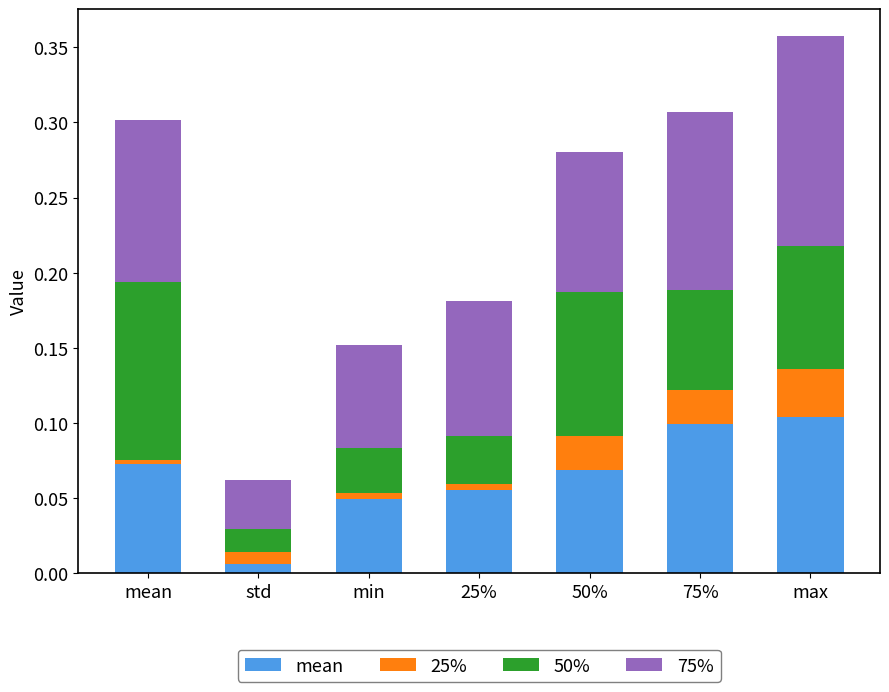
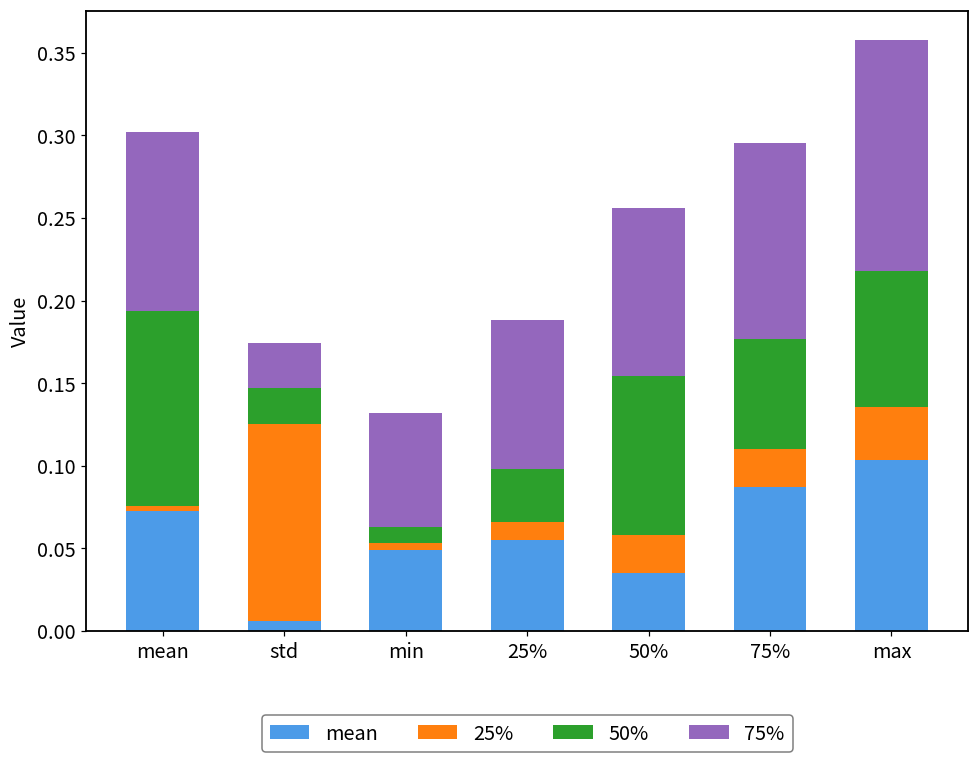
  {
    "mean": {
      "mean": 0.072,
      "std": 0.006,
      "min": 0.049,
      "25%": 0.055,
-     "50%": 0.069,
-     "75%": 0.099,
+     "50%": 0.035,
+     "75%": 0.087,
      "max": 0.104
    },
    "25%": {
      "mean": 0.003,
-     "std": 0.008,
+     "std": 0.120,
      "min": 0.004,
-     "25%": 0.004,
+     "25%": 0.011,
      "50%": 0.023,
      "75%": 0.023,
      "max": 0.032
    },
    "50%": {
      "mean": 0.119,
-     "std": 0.015,
-     "min": 0.03,
+     "std": 0.022,
+     "min": 0.01,
      "25%": 0.032,
      "50%": 0.096,
      "75%": 0.066,
      "max": 0.082
    },
    "75%": {
      "mean": 0.108,
-     "std": 0.033,
+     "std": 0.027,
      "min": 0.069,
      "25%": 0.090,
-     "50%": 0.093,
+     "50%": 0.102,
      "75%": 0.119,
      "max": 0.140
    }
  }
